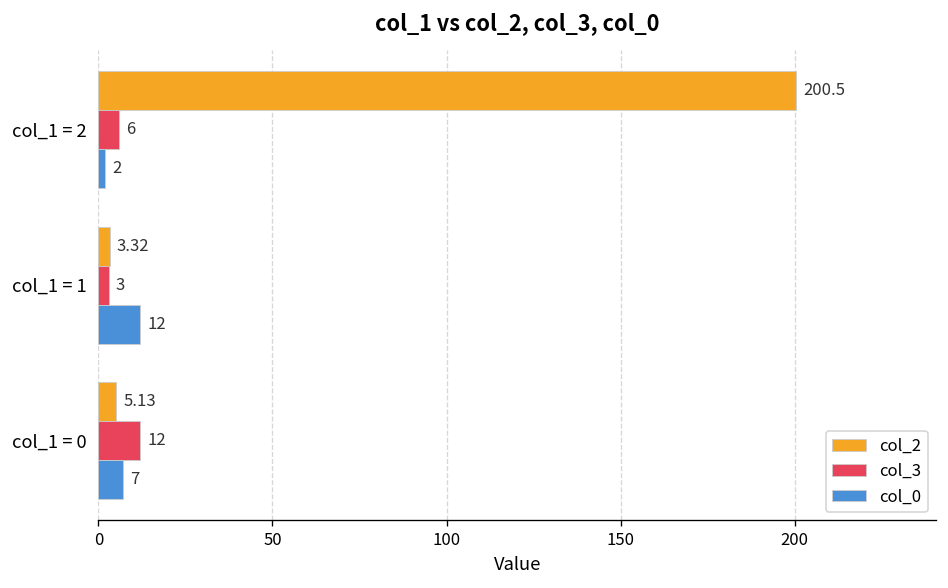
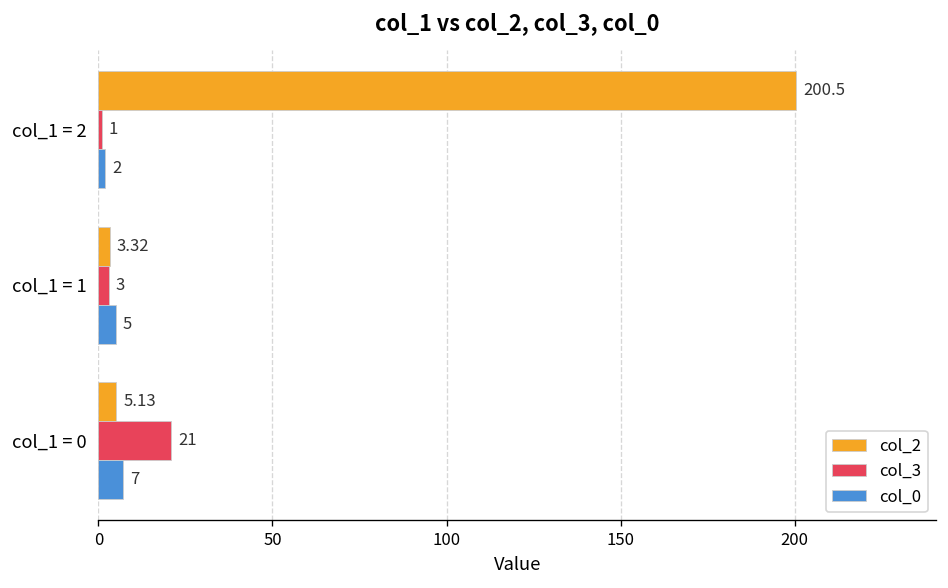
  {
    "col_2": {
      "col_1 = 2": 200.5,
      "col_1 = 1": 3.32,
      "col_1 = 0": 5.13
    },
    "col_3": {
-     "col_1 = 2": 6,
+     "col_1 = 2": 1,
      "col_1 = 1": 3,
-     "col_1 = 0": 12
+     "col_1 = 0": 21
    },
    "col_0": {
      "col_1 = 2": 2,
-     "col_1 = 1": 12,
+     "col_1 = 1": 5,
      "col_1 = 0": 7
    }
  }
